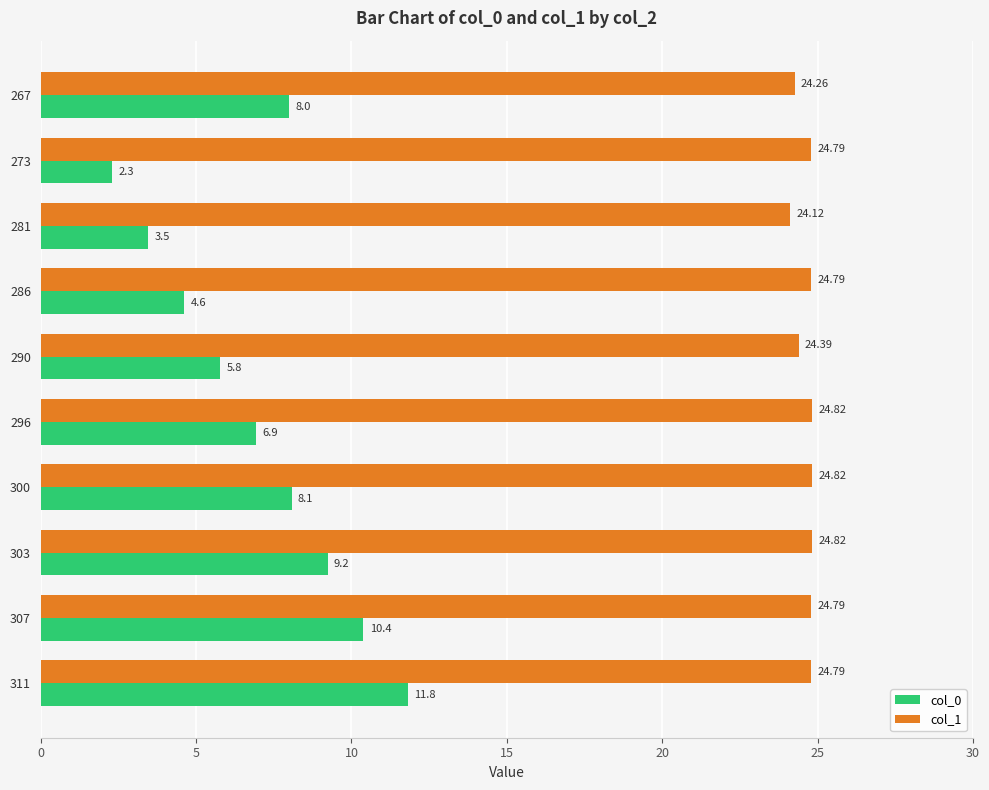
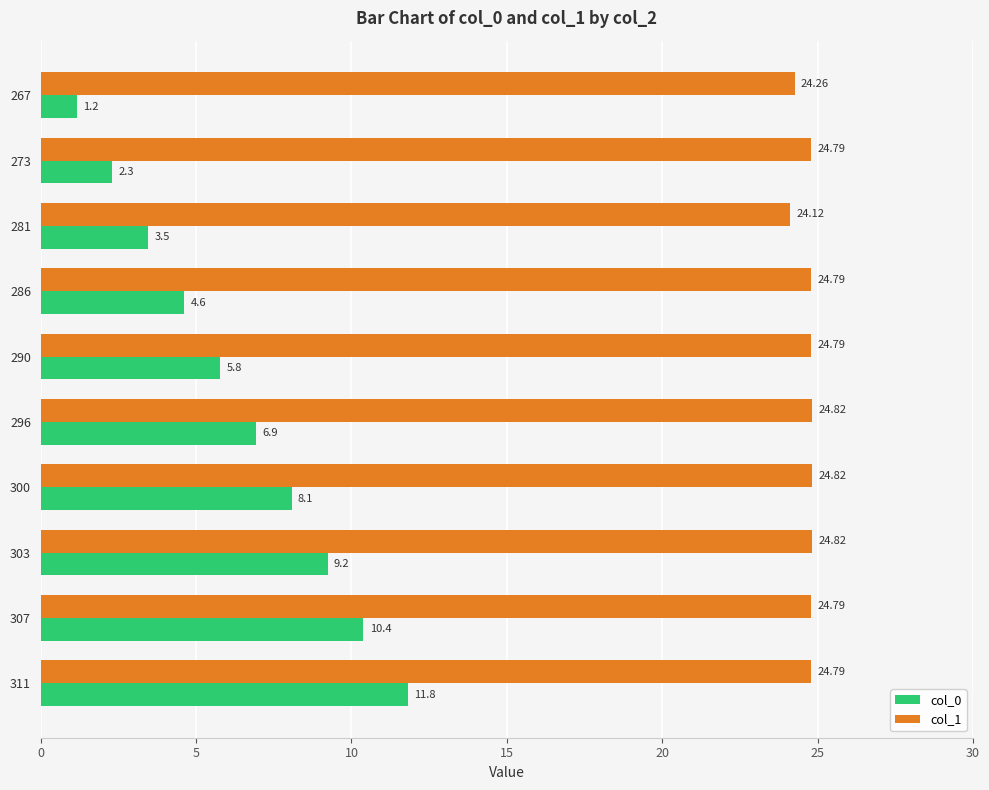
  {
    "col_0": {
-     "267": 8.0,
+     "267": 1.2,
      "273": 2.3,
      "281": 3.5,
      "286": 4.6,
      "290": 5.8,
      "296": 6.9,
      "300": 8.1,
      "303": 9.2,
      "307": 10.4,
      "311": 11.8
    },
    "col_1": {
      "267": 24.26,
      "273": 24.79,
      "281": 24.12,
      "286": 24.79,
-     "290": 24.39,
+     "290": 24.79,
      "296": 24.82,
      "300": 24.82,
      "303": 24.82,
      "307": 24.79,
      "311": 24.79
    }
  }
